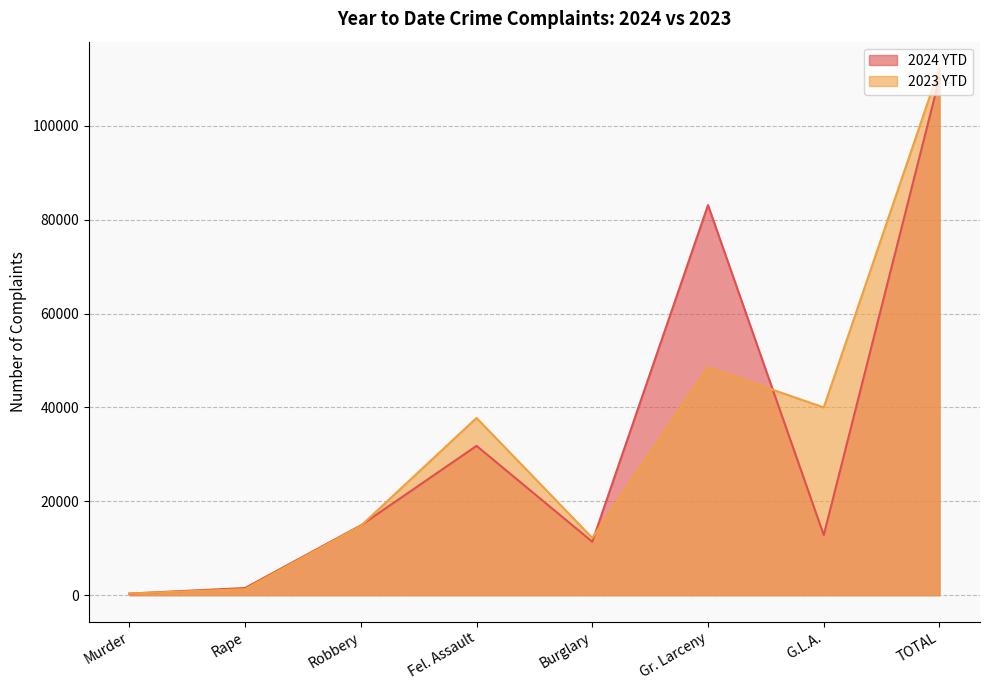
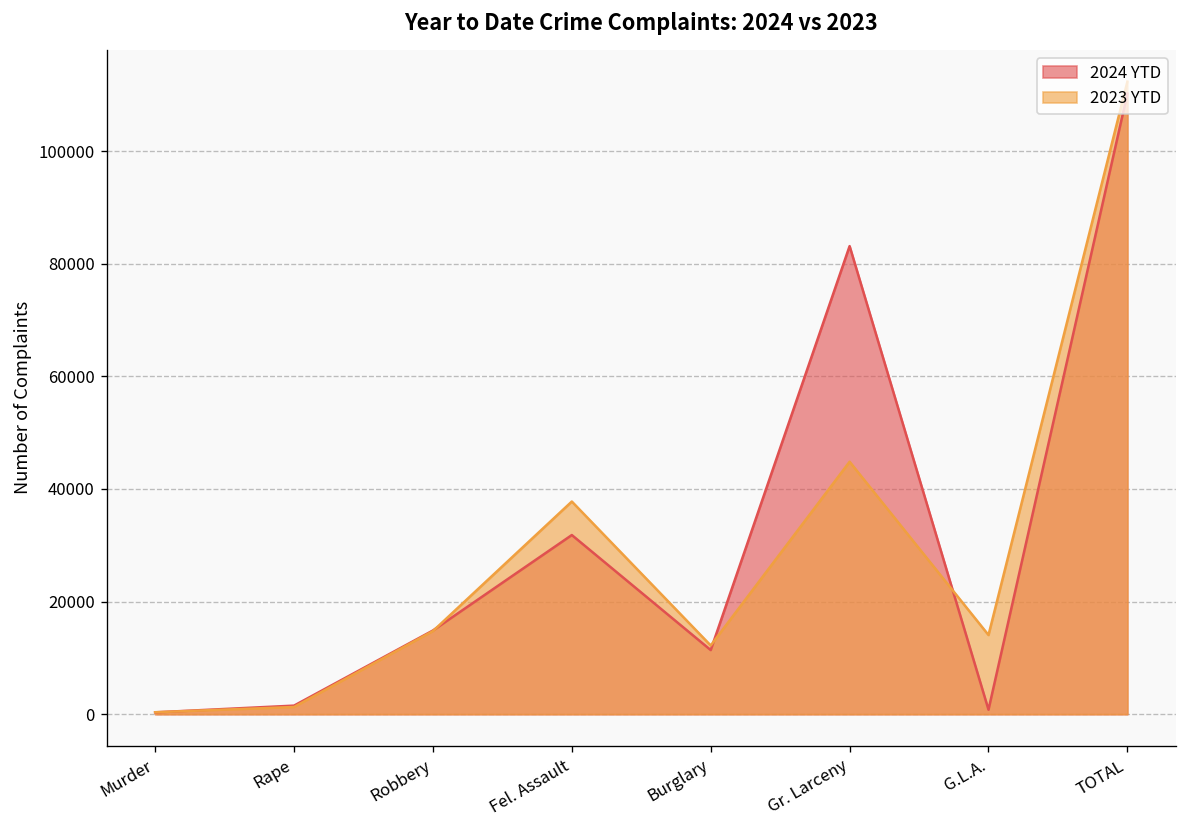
  {
    "2024 YTD": {
      "Fel. Assault": 32000,
      "Burglary": 11000,
      "Gr. Larceny": 83000,
-     "G.L.A.": 13000
+     "G.L.A.": 1000
    },
    "2023 YTD": {
      "Fel. Assault": 38000,
      "Burglary": 12000,
-     "Gr. Larceny": 49000,
-     "G.L.A.": 40000
+     "Gr. Larceny": 45000,
+     "G.L.A.": 14000
    }
  }
